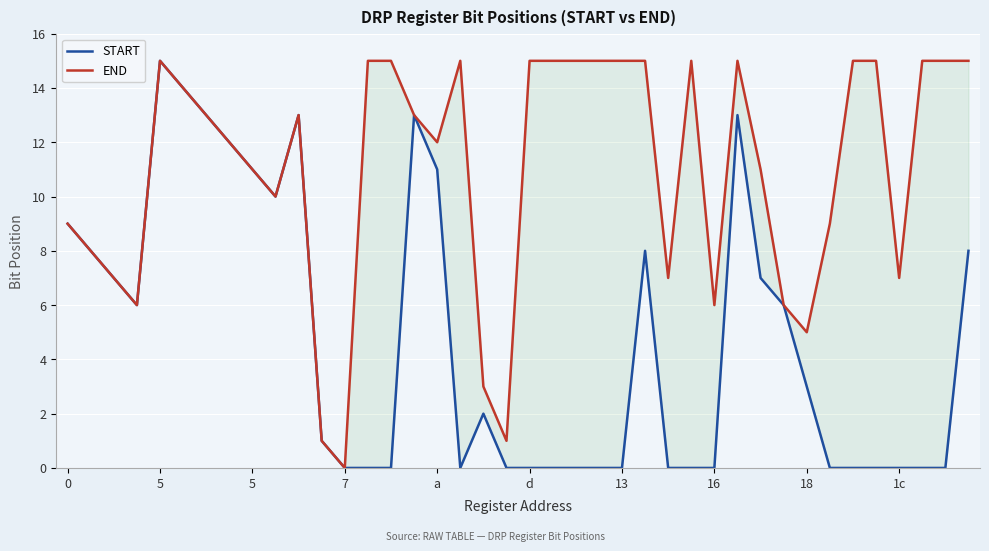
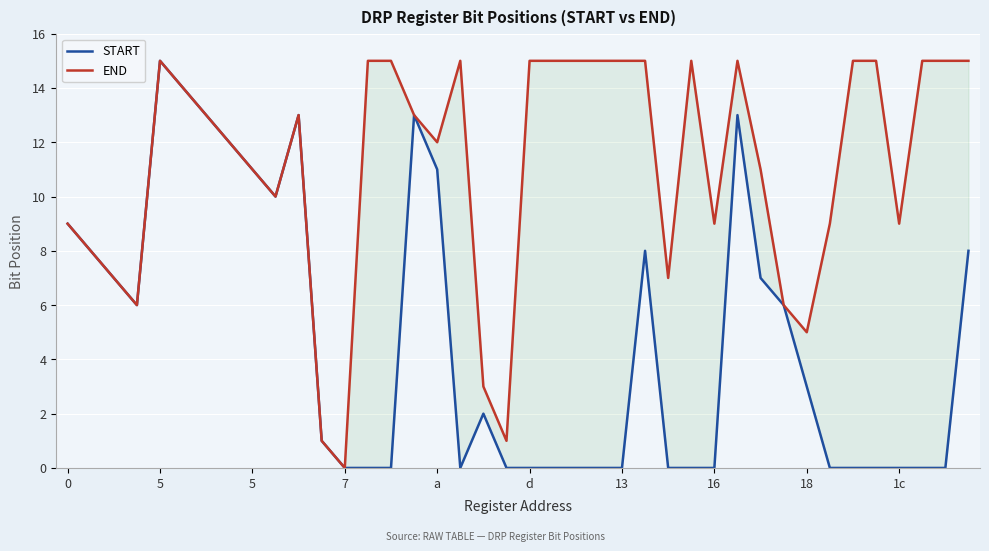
  {
    "START": {
      "d": 0,
      "13": 0,
      "16": 0,
      "1c": 0
    },
    "END": {
      "d": 15,
      "13": 15,
-     "16": 6,
-     "1c": 7
+     "16": 9,
+     "1c": 9
    }
  }
